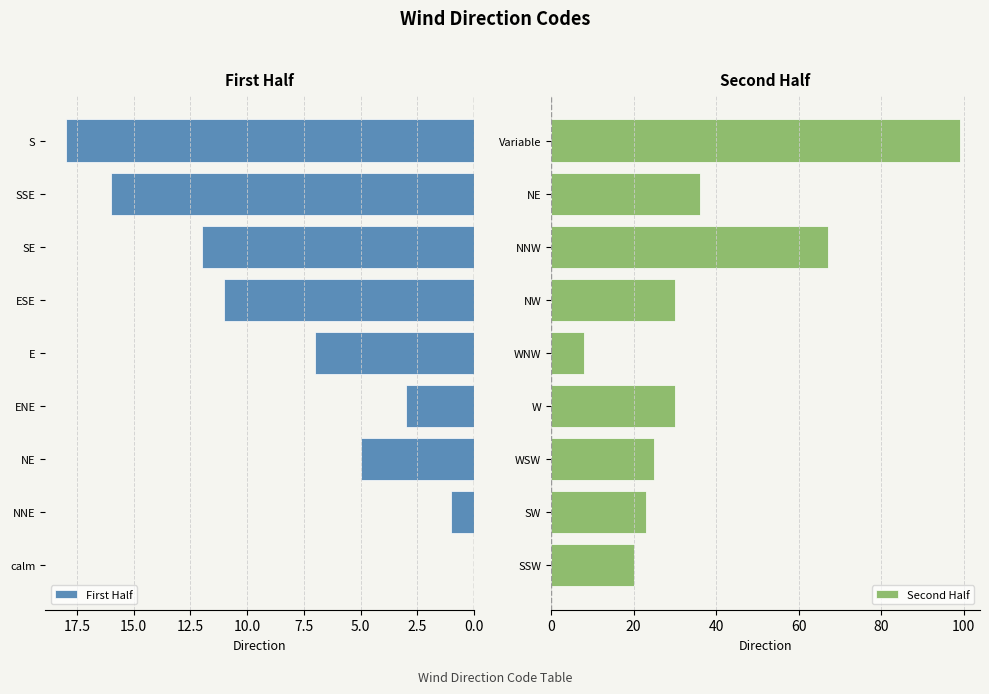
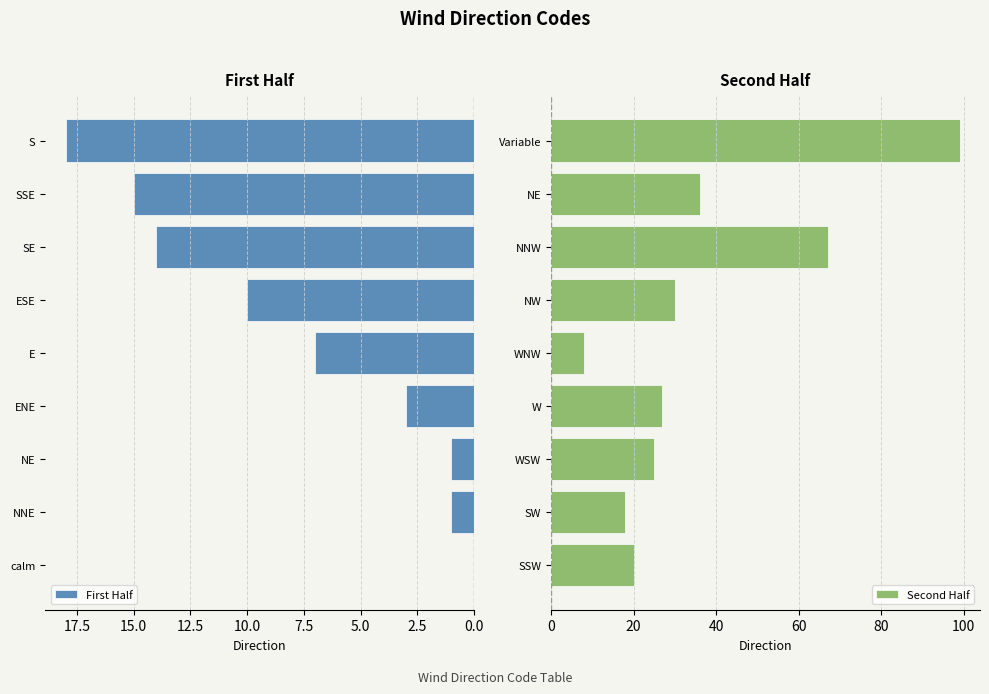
  {
    "First Half": {
      "S": 18,
-     "SSE": 16,
-     "SE": 12,
-     "ESE": 11,
+     "SSE": 15,
+     "SE": 14,
+     "ESE": 10,
      "E": 7,
      "ENE": 3,
-     "NE": 5,
+     "NE": 1,
      "NNE": 1,
      "calm": 0
    },
    "Second Half": {
      "Variable": 99,
      "NE": 36,
      "NNW": 67,
      "NW": 30,
      "WNW": 8,
-     "W": 30,
+     "W": 27,
      "WSW": 25,
-     "SW": 23,
+     "SW": 18,
      "SSW": 20
    }
  }
